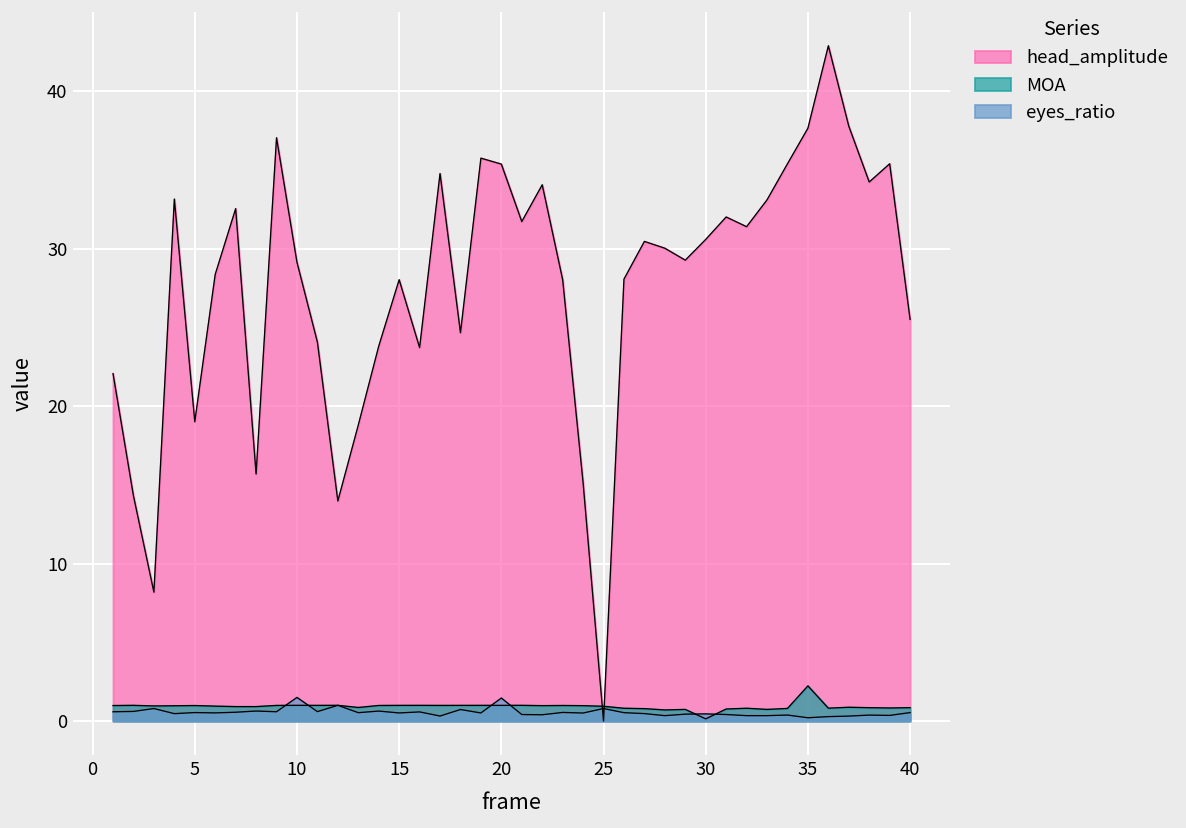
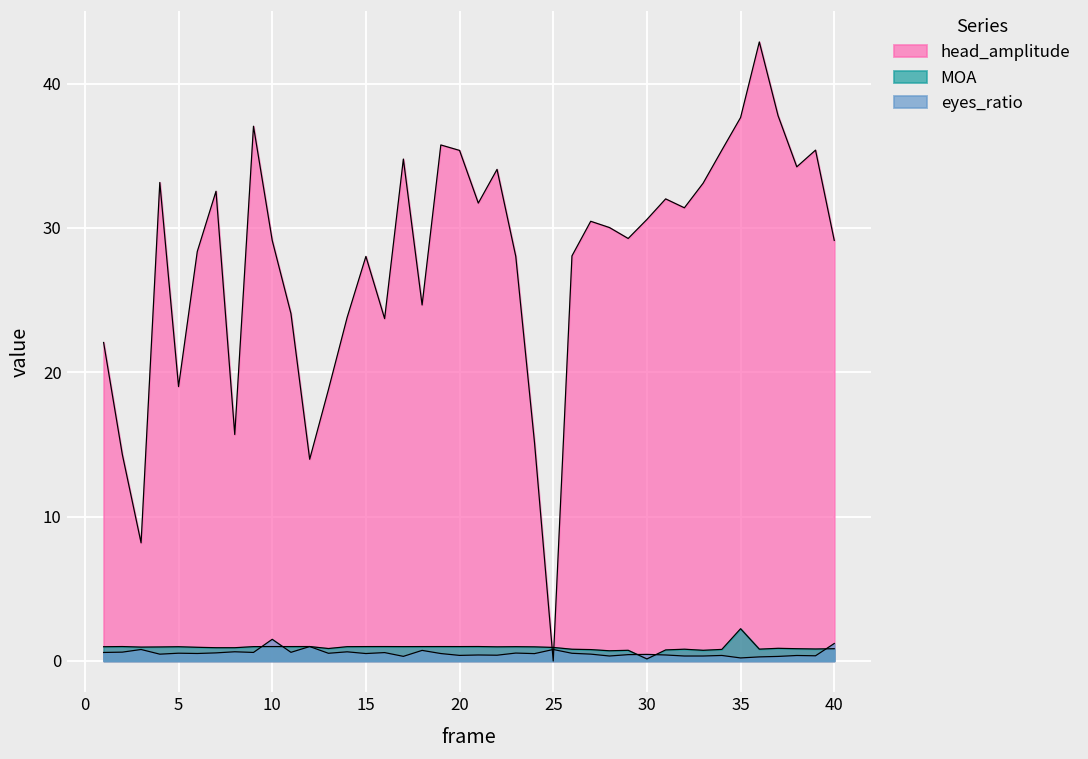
  {
    "head_amplitude": {
      "5": 19.0,
      "10": 29.1,
      "15": 28.0,
      "20": 35.4,
      "25": 0.0,
      "30": 30.6,
      "35": 37.7,
-     "40": 25.5
+     "40": 29.1
    },
    "MOA": {
      "5": 1.0,
      "10": 1.0,
      "15": 1.0,
      "20": 1.0,
      "30": 0.1,
      "35": 2.2,
      "40": 0.9
    },
    "eyes_ratio": {
      "5": 0.5,
      "10": 1.5,
      "15": 0.5,
-     "20": 1.5,
+     "20": 0.4,
      "30": 0.5,
      "35": 0.2,
-     "40": 0.5
+     "40": 1.2
    }
  }
